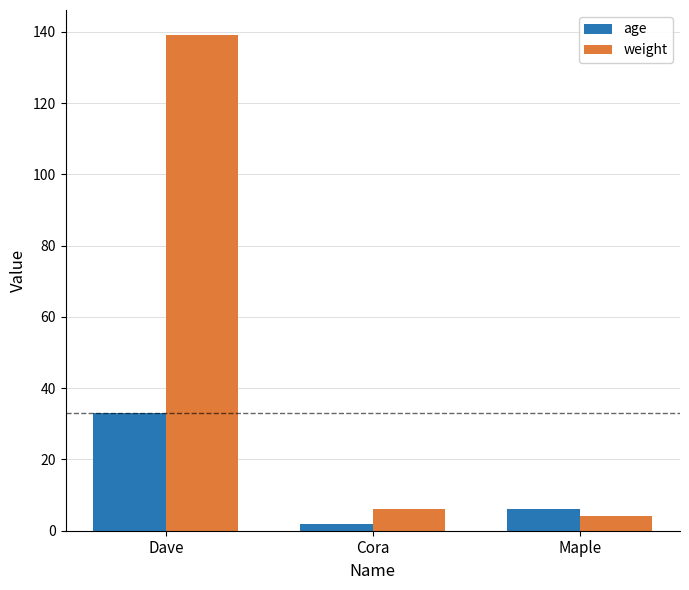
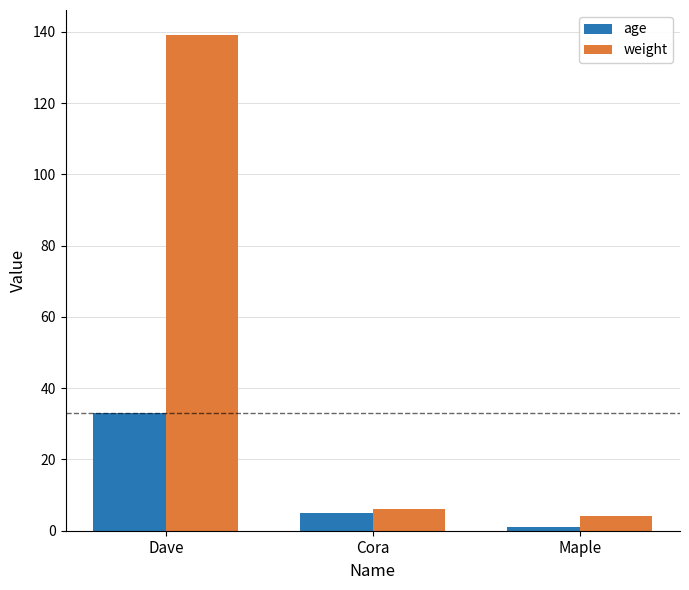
  {
    "age": {
      "Dave": 33,
-     "Cora": 2,
-     "Maple": 6
+     "Cora": 5,
+     "Maple": 1
    },
    "weight": {
      "Dave": 139,
      "Cora": 6,
      "Maple": 4
    }
  }
